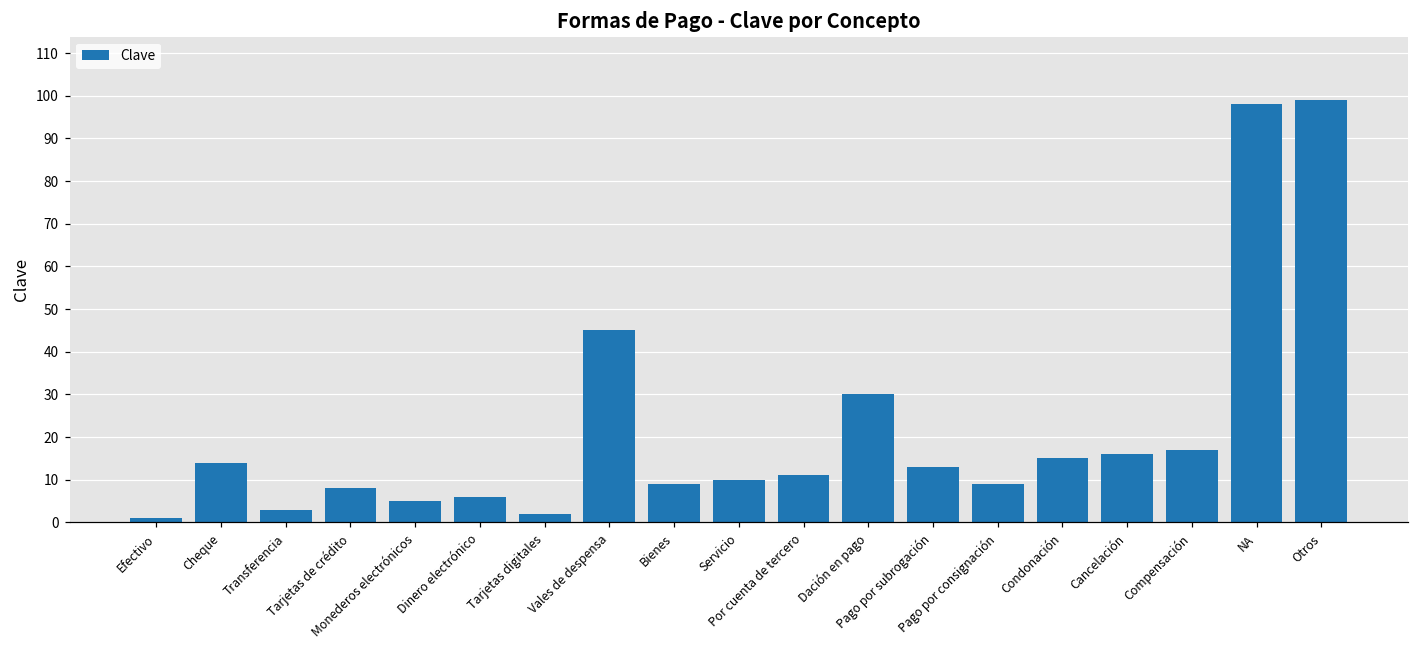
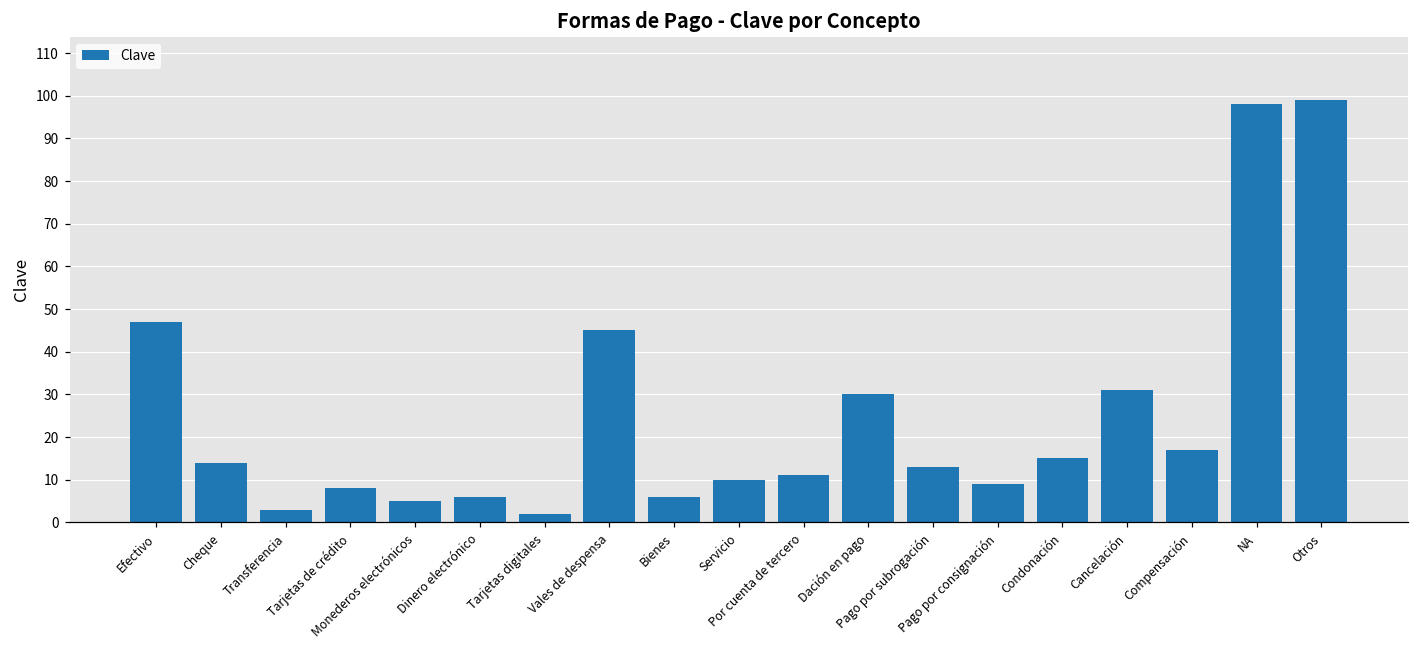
  {
-   "Efectivo": 1,
+   "Efectivo": 47,
    "Cheque": 14,
    "Transferencia": 3,
    "Tarjetas de crédito": 8,
    "Monederos electrónicos": 5,
    "Dinero electrónico": 6,
    "Tarjetas digitales": 2,
    "Vales de despensa": 45,
-   "Bienes": 9,
+   "Bienes": 6,
    "Servicio": 10,
    "Por cuenta de tercero": 11,
    "Dación en pago": 30,
    "Pago por subrogación": 13,
    "Pago por consignación": 9,
    "Condonación": 15,
-   "Cancelación": 16,
+   "Cancelación": 31,
    "Compensación": 17,
    "NA": 98,
    "Otros": 99
  }
